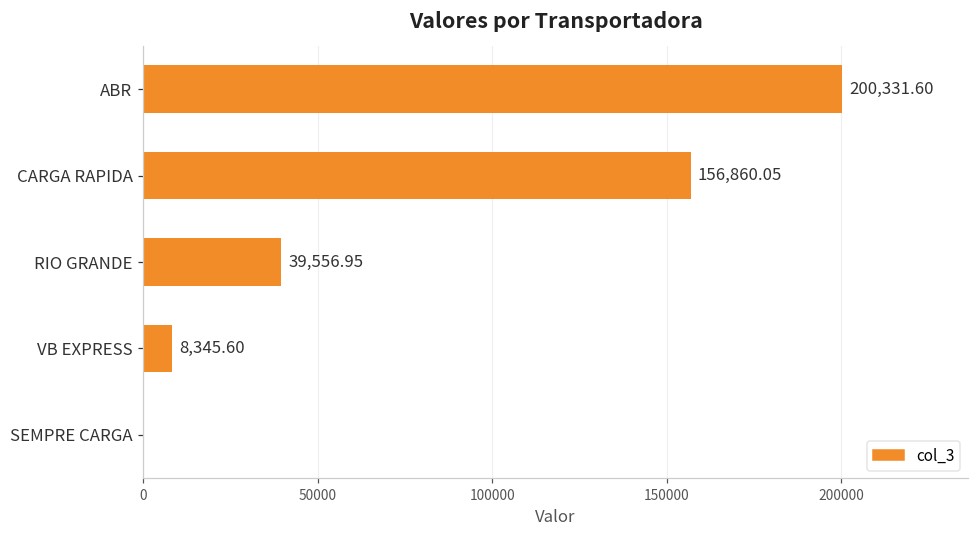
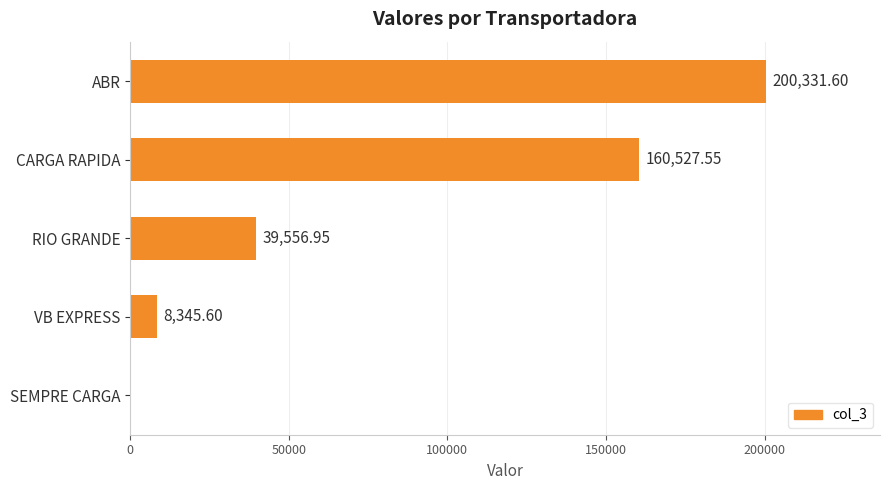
  {
    "ABR": "200,331.60",
-   "CARGA RAPIDA": "156,860.05",
+   "CARGA RAPIDA": "160,527.55",
    "RIO GRANDE": "39,556.95",
    "VB EXPRESS": "8,345.60"
  }
